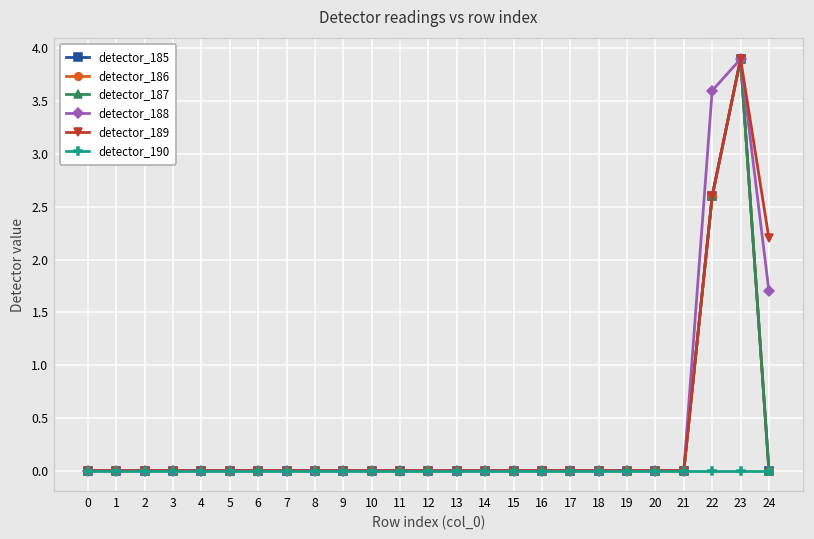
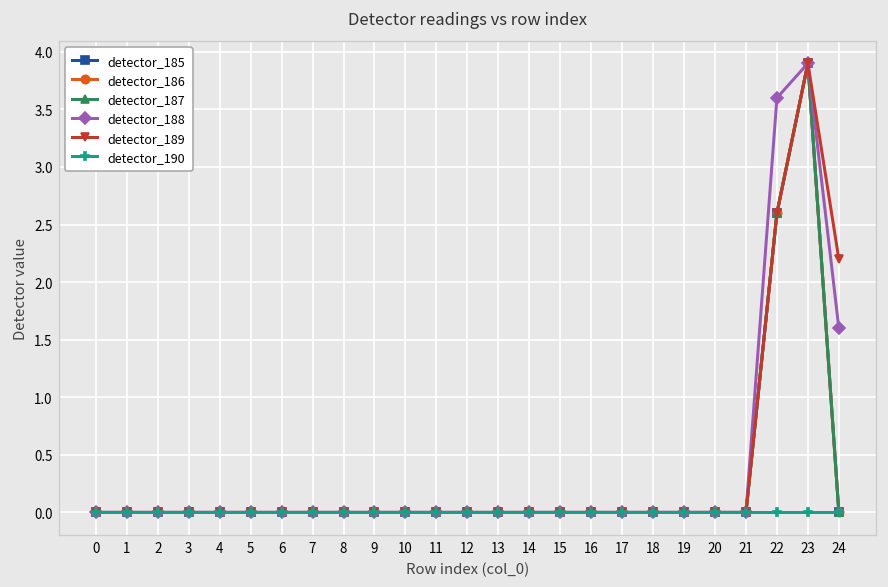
  {
    "detector_188": {
      "22": 3.6,
-     "24": 1.7
+     "24": 1.6
    },
    "detector_189": {
      "24": 2.2
    }
  }
